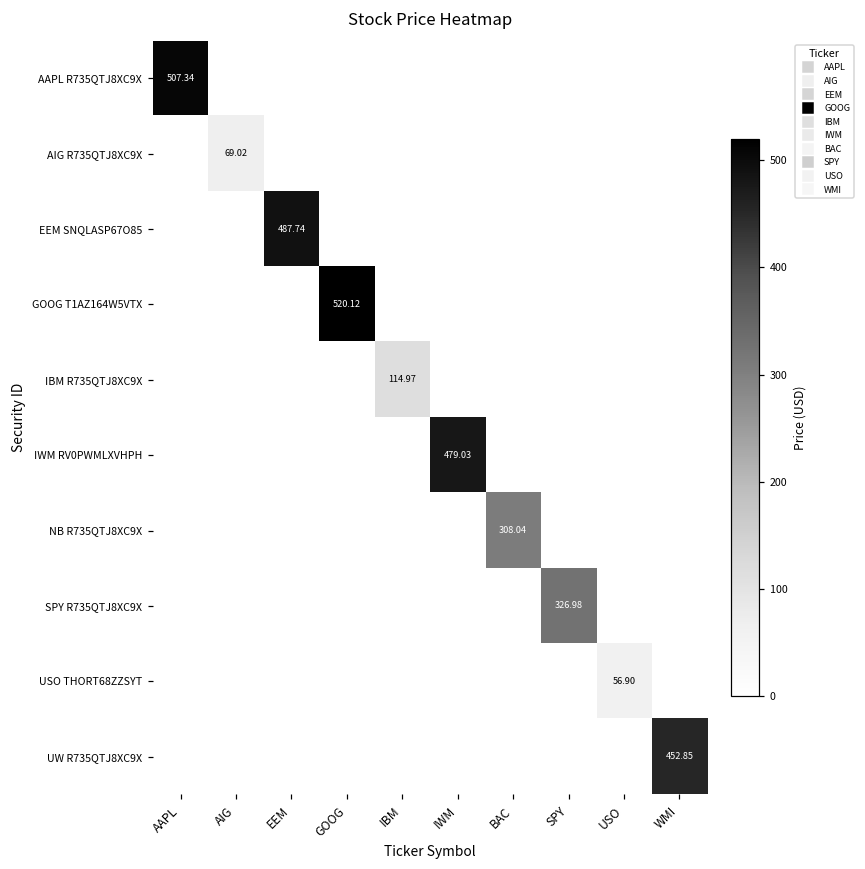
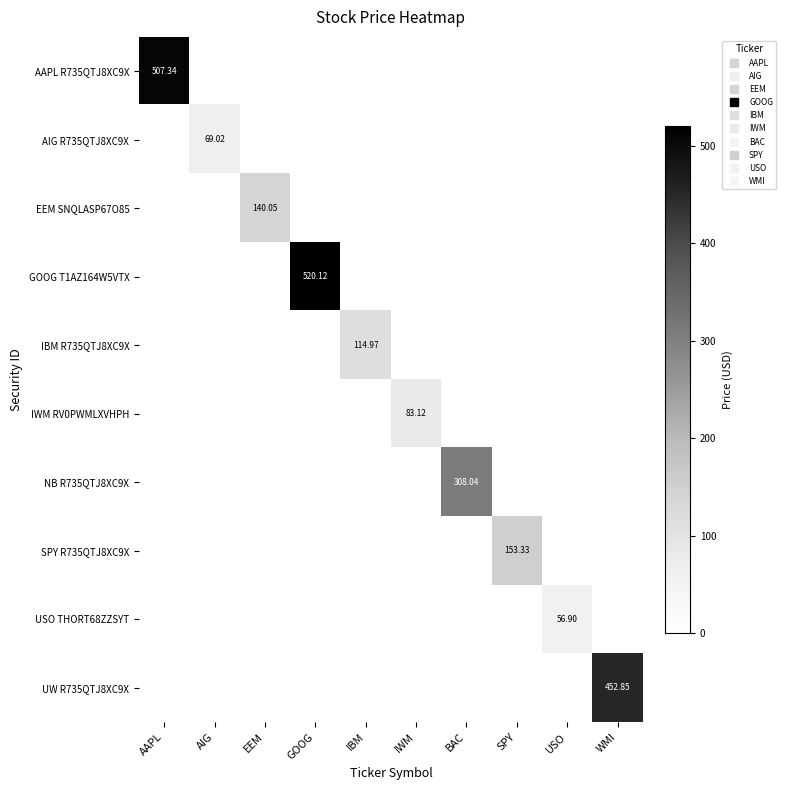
  {
    "AAPL R735QTJ8XC9X": {
      "AAPL": 507.34
    },
    "AIG R735QTJ8XC9X": {
      "AIG": 69.02
    },
    "EEM SNQLASP67O85": {
-     "EEM": 487.74
+     "EEM": 140.05
    },
    "GOOG T1AZ164W5VTX": {
      "GOOG": 520.12
    },
    "IBM R735QTJ8XC9X": {
      "IBM": 114.97
    },
    "IWM RV0PWMLXVHPH": {
-     "IWM": 479.03
+     "IWM": 83.12
    },
    "NB R735QTJ8XC9X": {
      "BAC": 308.04
    },
    "SPY R735QTJ8XC9X": {
-     "SPY": 326.98
+     "SPY": 153.33
    },
    "USO THORT68ZZSYT": {
      "USO": 56.90
    },
    "UW R735QTJ8XC9X": {
      "WMI": 452.85
    }
  }
